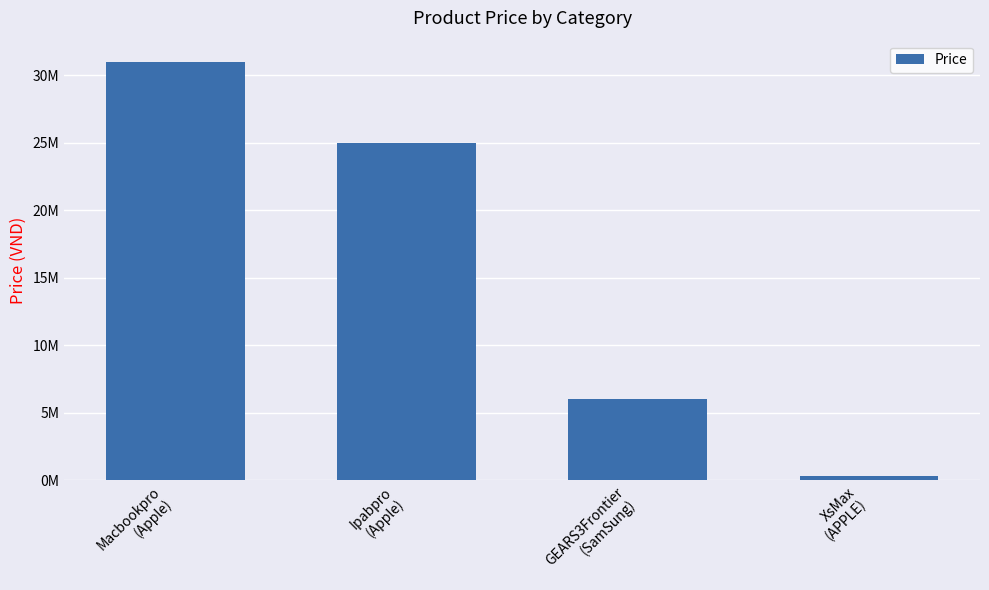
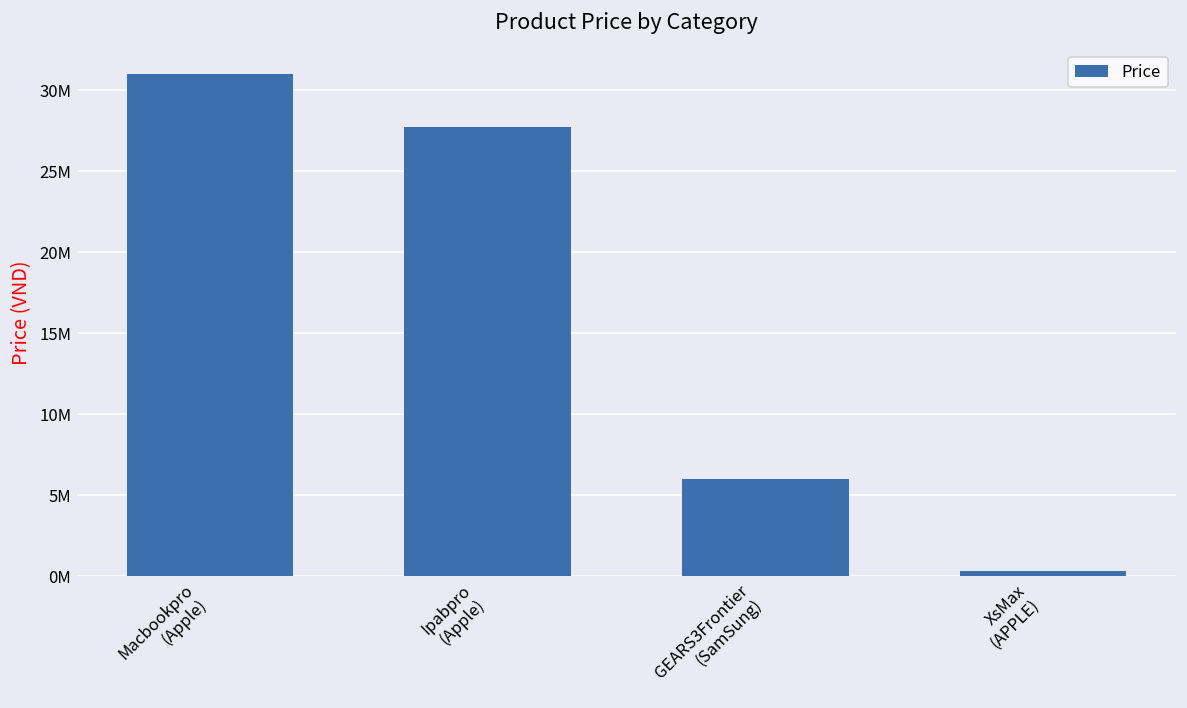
  {
    "Macbookpro (Apple)": 31000000,
-   "Ipabpro (Apple)": 25000000,
+   "Ipabpro (Apple)": 27800000,
    "GEARS3Frontier (SamSung)": 6000000,
    "XsMax (APPLE)": 300000
  }
